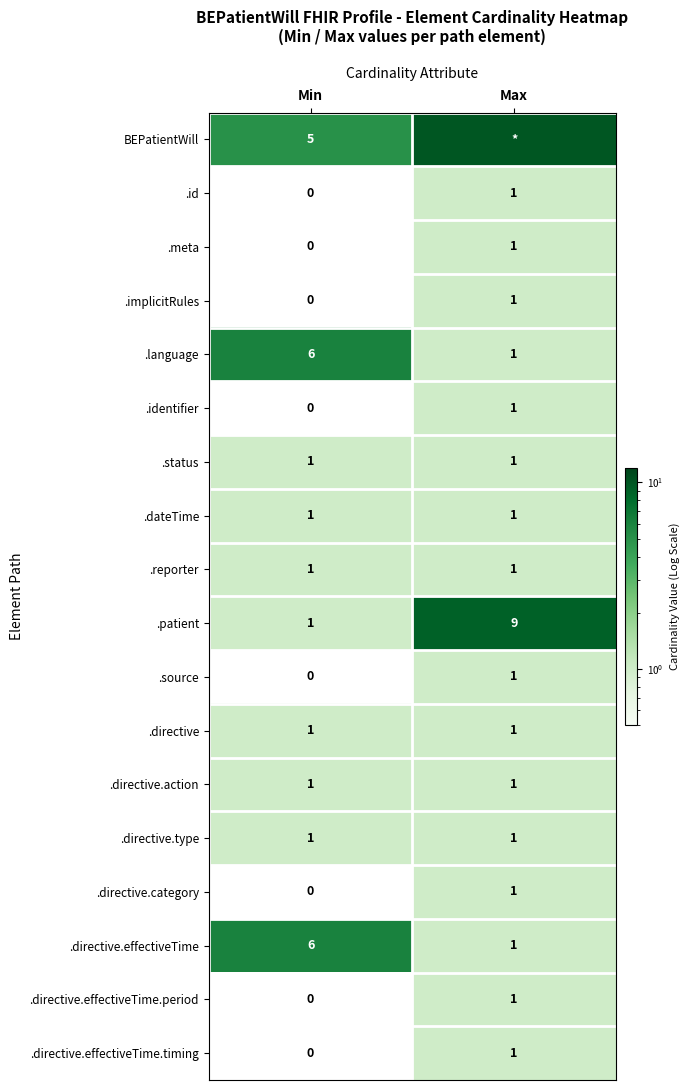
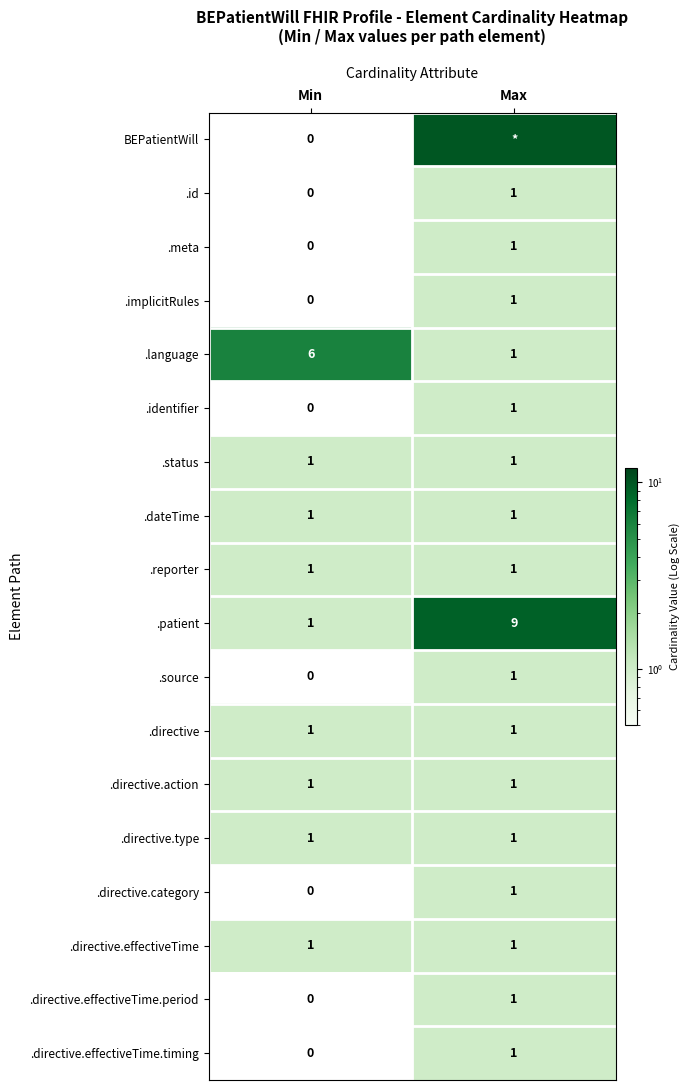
  {
    "BEPatientWill": {
-     "Min": 5
+     "Min": 0
    },
    ".id": {
      "Min": 0,
      "Max": 1
    },
    ".meta": {
      "Min": 0,
      "Max": 1
    },
    ".implicitRules": {
      "Min": 0,
      "Max": 1
    },
    ".language": {
      "Min": 6,
      "Max": 1
    },
    ".identifier": {
      "Min": 0,
      "Max": 1
    },
    ".status": {
      "Min": 1,
      "Max": 1
    },
    ".dateTime": {
      "Min": 1,
      "Max": 1
    },
    ".reporter": {
      "Min": 1,
      "Max": 1
    },
    ".patient": {
      "Min": 1,
      "Max": 9
    },
    ".source": {
      "Min": 0,
      "Max": 1
    },
    ".directive": {
      "Min": 1,
      "Max": 1
    },
    ".directive.action": {
      "Min": 1,
      "Max": 1
    },
    ".directive.type": {
      "Min": 1,
      "Max": 1
    },
    ".directive.category": {
      "Min": 0,
      "Max": 1
    },
    ".directive.effectiveTime": {
-     "Min": 6,
+     "Min": 1,
      "Max": 1
    },
    ".directive.effectiveTime.period": {
      "Min": 0,
      "Max": 1
    },
    ".directive.effectiveTime.timing": {
      "Min": 0,
      "Max": 1
    }
  }
